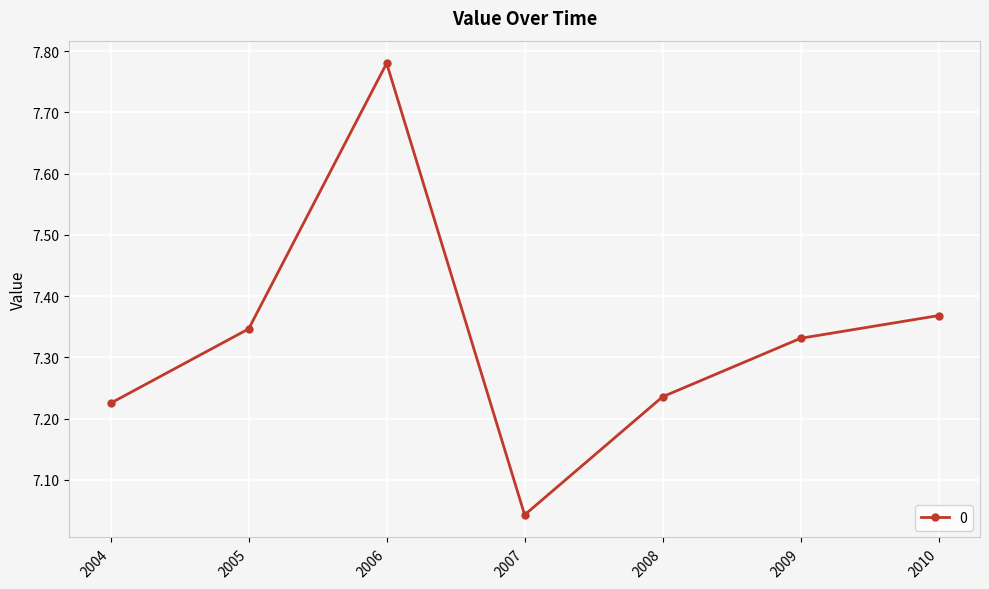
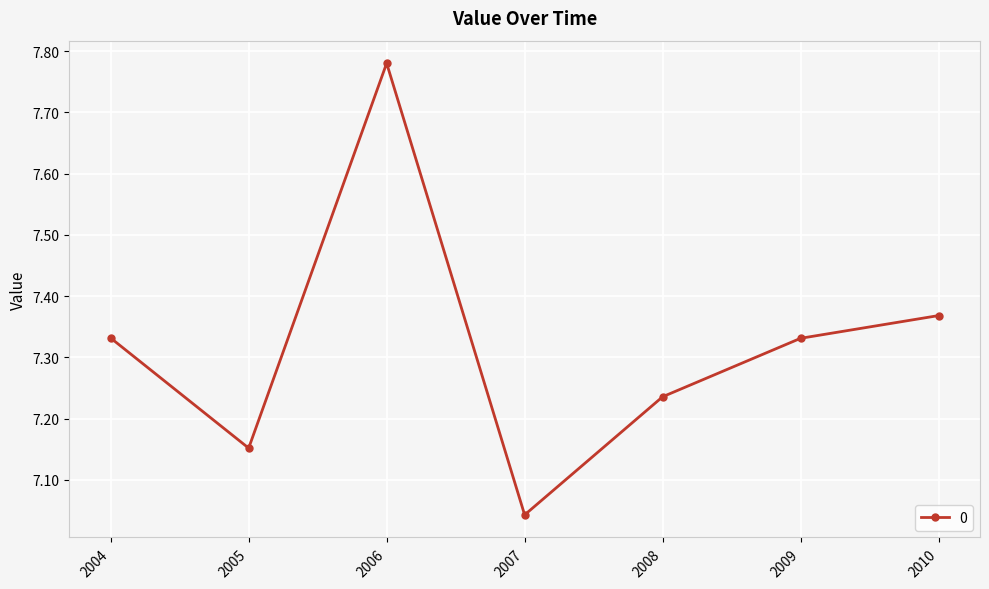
  {
-   "2004": 7.23,
-   "2005": 7.35,
+   "2004": 7.33,
+   "2005": 7.15,
    "2006": 7.78,
    "2007": 7.04,
    "2008": 7.24,
    "2009": 7.33,
    "2010": 7.37
  }
